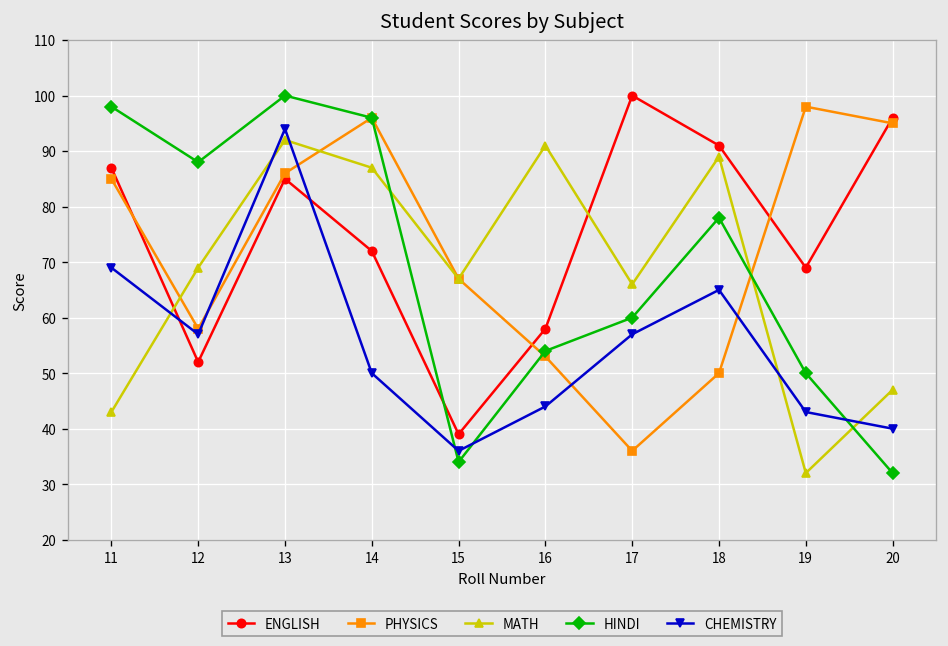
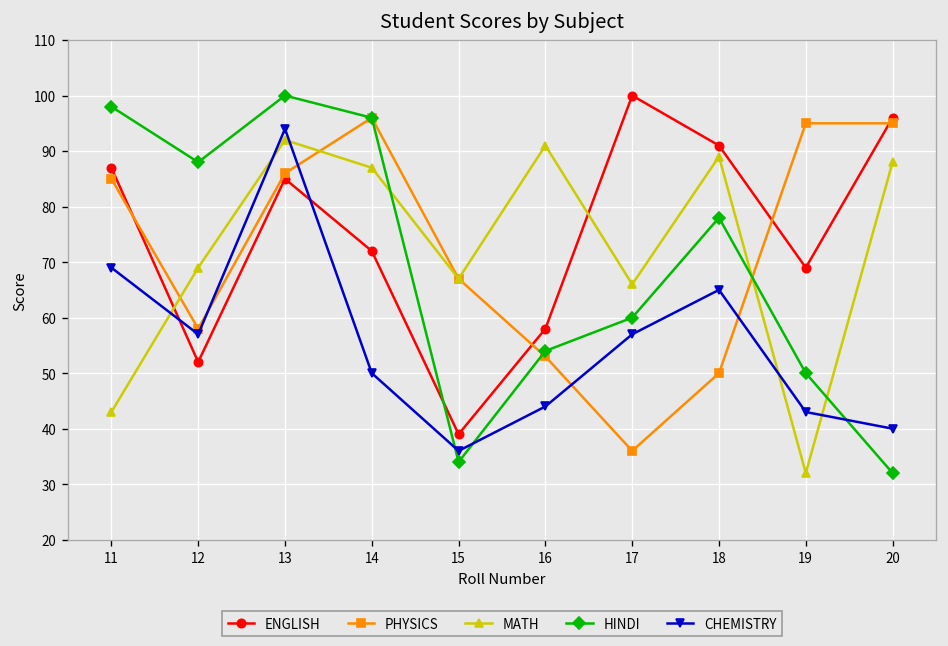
  {
    "ENGLISH": {
      "11": 87,
      "12": 52,
      "13": 85,
      "14": 72,
      "15": 39,
      "16": 58,
      "17": 100,
      "18": 91,
      "19": 69,
      "20": 96
    },
    "PHYSICS": {
      "11": 85,
      "12": 58,
      "13": 86,
      "16": 53,
      "17": 36,
      "18": 50,
-     "19": 98,
+     "19": 95,
      "20": 95
    },
    "MATH": {
      "11": 43,
      "12": 69,
      "13": 92,
      "14": 87,
      "16": 91,
      "17": 66,
      "18": 89,
      "19": 32,
-     "20": 47
+     "20": 88
    },
    "HINDI": {
      "11": 98,
      "12": 88,
      "13": 100,
      "15": 34,
      "16": 54,
      "17": 60,
      "18": 78,
      "19": 50,
      "20": 32
    },
    "CHEMISTRY": {
      "11": 69,
      "12": 57,
      "13": 94,
      "14": 50,
      "15": 36,
      "16": 44,
      "17": 57,
      "18": 65,
      "19": 43,
      "20": 40
    }
  }
